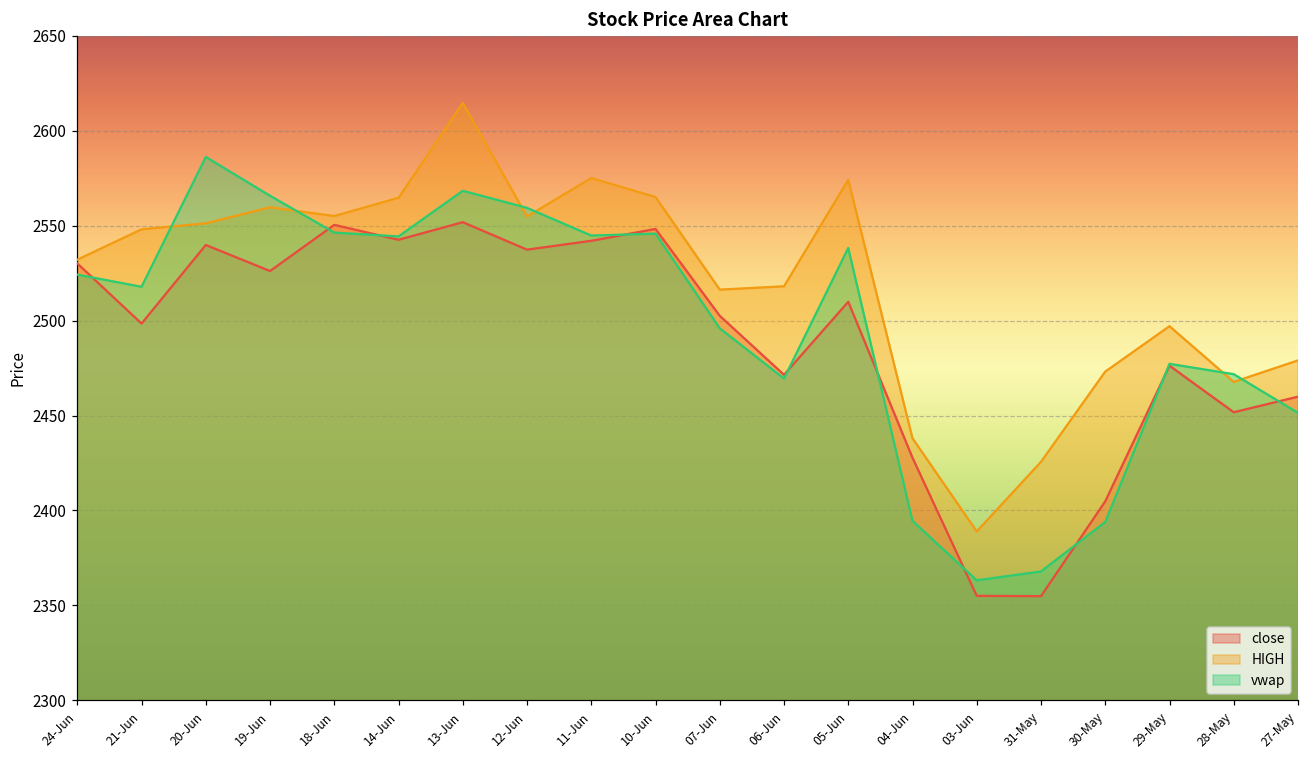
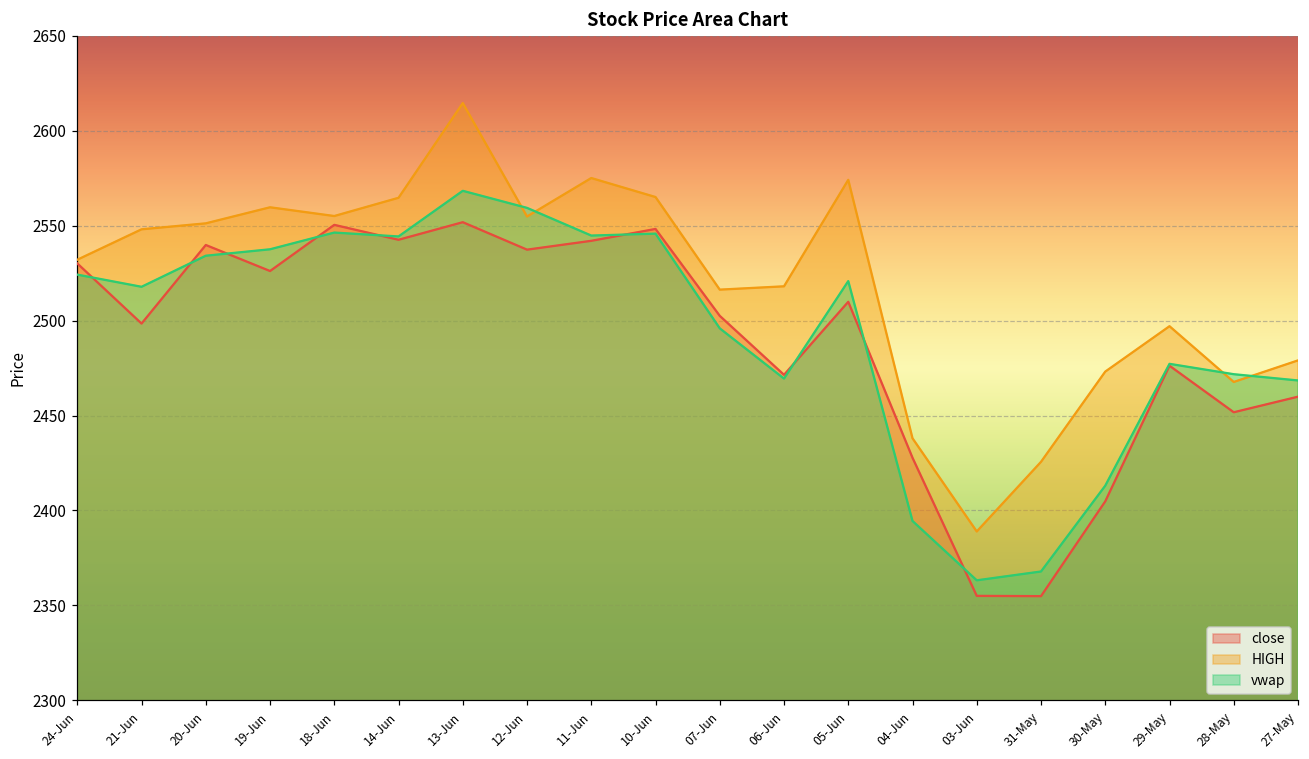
  {
    "vwap": {
      "24-Jun": 2524,
      "21-Jun": 2518,
-     "20-Jun": 2586,
-     "19-Jun": 2566,
+     "20-Jun": 2534,
+     "19-Jun": 2537,
      "18-Jun": 2546,
      "14-Jun": 2544,
      "13-Jun": 2568,
      "12-Jun": 2559,
      "11-Jun": 2545,
      "10-Jun": 2546,
      "07-Jun": 2496,
      "06-Jun": 2469,
-     "05-Jun": 2538,
+     "05-Jun": 2521,
      "04-Jun": 2394,
      "03-Jun": 2363,
      "31-May": 2368,
-     "30-May": 2394,
+     "30-May": 2413,
      "28-May": 2472,
-     "27-May": 2451
+     "27-May": 2468
    }
  }
